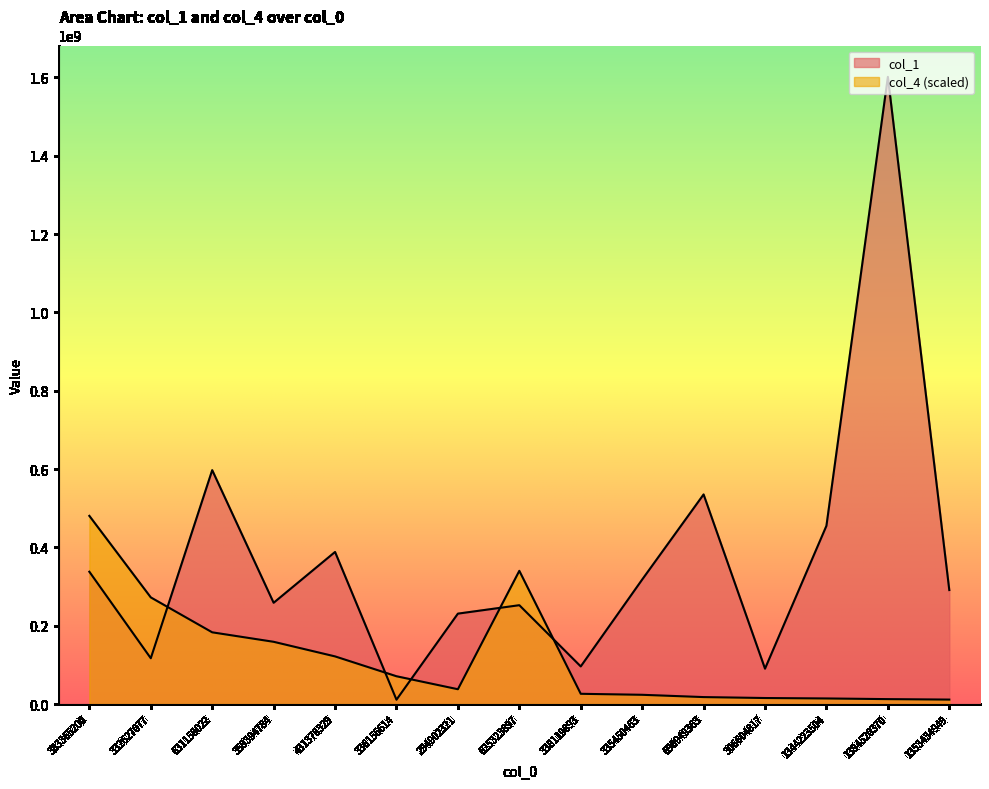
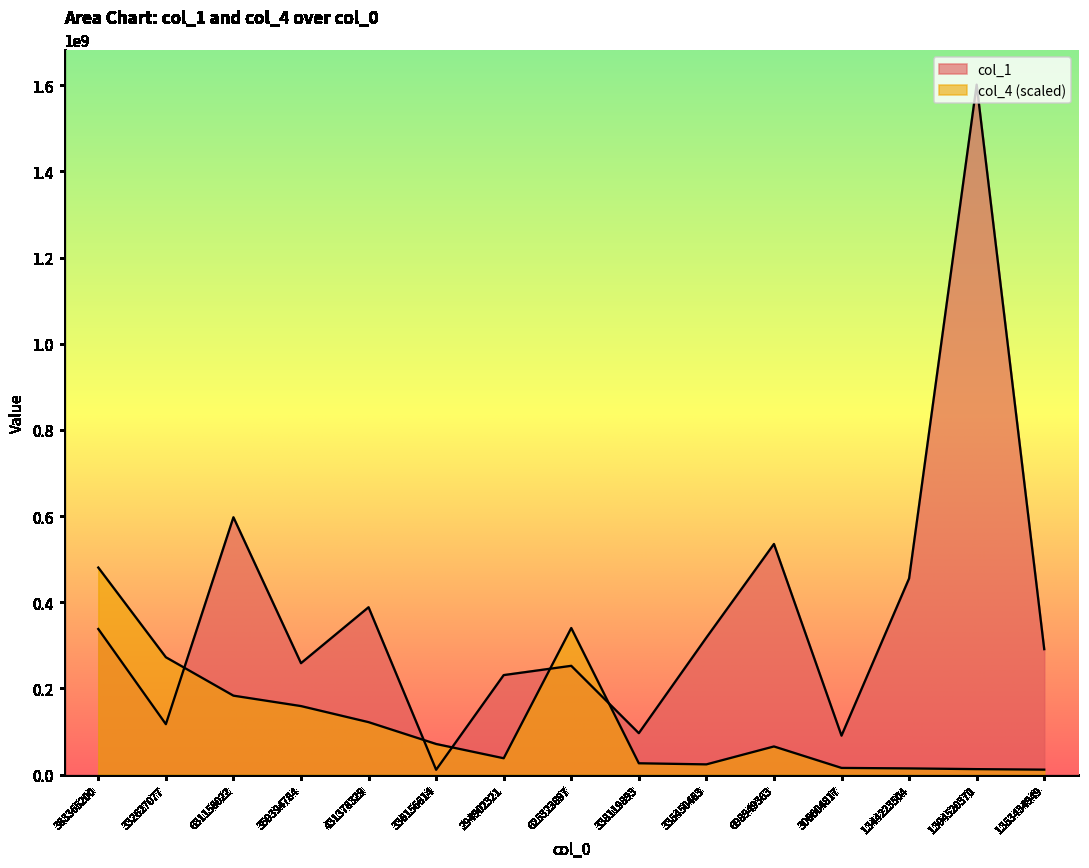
  {
    "col_1": {
      "383365200": 340000000,
      "332627077": 120000000,
      "631158022": 600000000,
      "359394784": 260000000,
      "431378329": 390000000,
      "336156614": 10000000,
      "294902321": 230000000,
      "625323897": 250000000,
      "338119893": 100000000,
      "335450463": 320000000,
      "698949363": 540000000,
      "306604817": 90000000,
      "1344223504": 460000000,
      "1353434949": 290000000
    },
    "col_4 (scaled)": {
      "383365200": 480000000,
      "332627077": 270000000,
      "631158022": 180000000,
      "359394784": 160000000,
      "431378329": 120000000,
      "336156614": 70000000,
      "294902321": 40000000,
      "625323897": 340000000,
      "338119893": 30000000,
      "335450463": 20000000,
-     "698949363": 20000000,
+     "698949363": 70000000,
      "306604817": 20000000,
      "1344223504": 10000000,
      "1394520370": 10000000,
      "1353434949": 10000000
    }
  }
